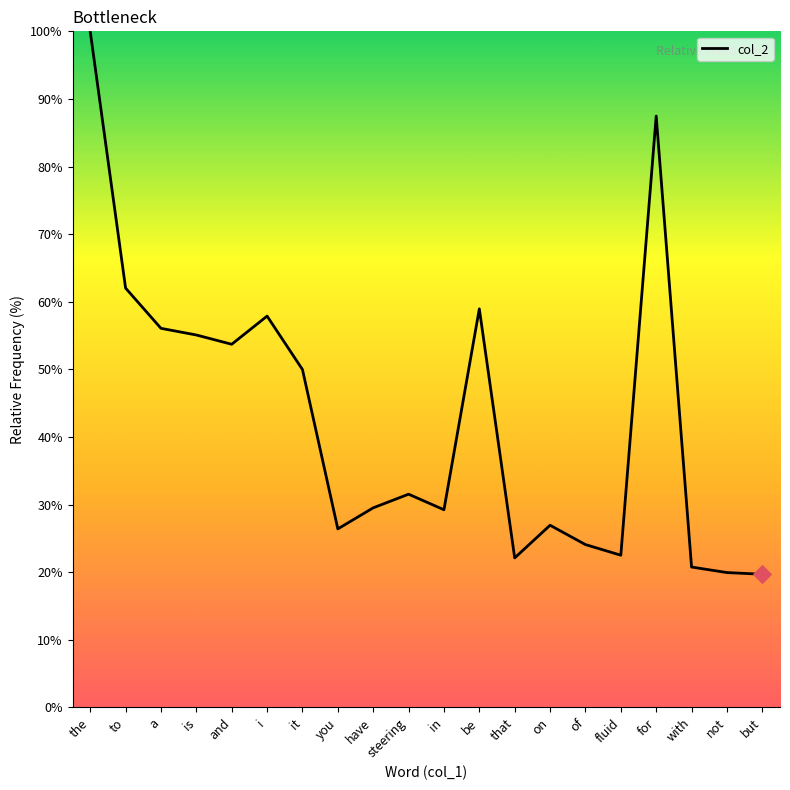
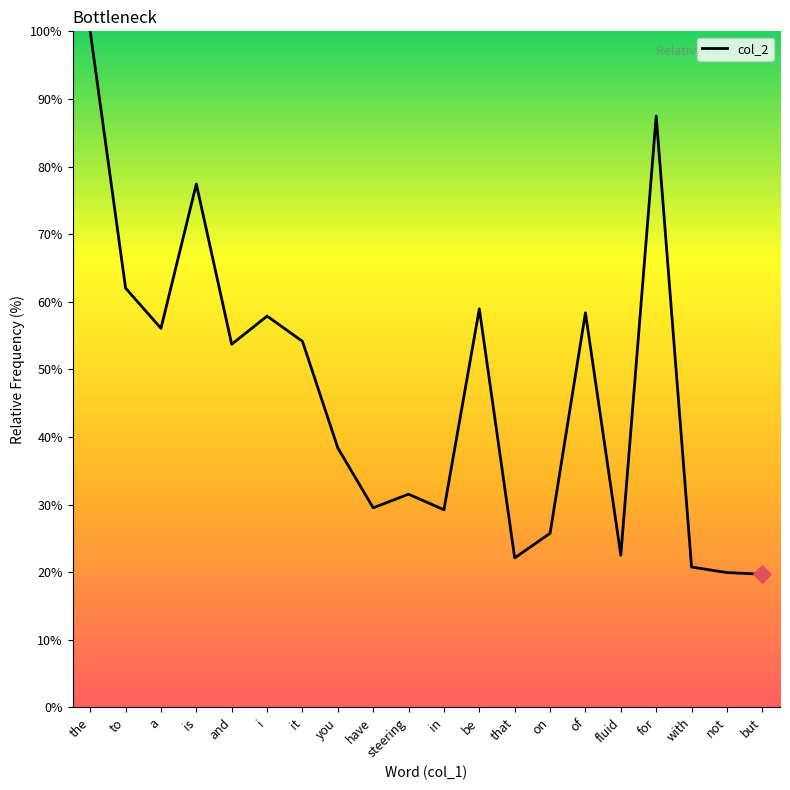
  {
    "col_2": {
      "the": "100%",
      "to": "62%",
      "a": "56%",
-     "is": "55%",
+     "is": "77%",
      "and": "54%",
      "i": "58%",
-     "it": "50%",
-     "you": "26%",
+     "it": "54%",
+     "you": "38%",
      "have": "30%",
      "steering": "32%",
      "in": "29%",
      "be": "59%",
      "that": "22%",
-     "on": "27%",
-     "of": "24%",
+     "on": "26%",
+     "of": "58%",
      "fluid": "23%",
      "for": "87%",
      "with": "21%",
      "not": "20%"
    }
  }
